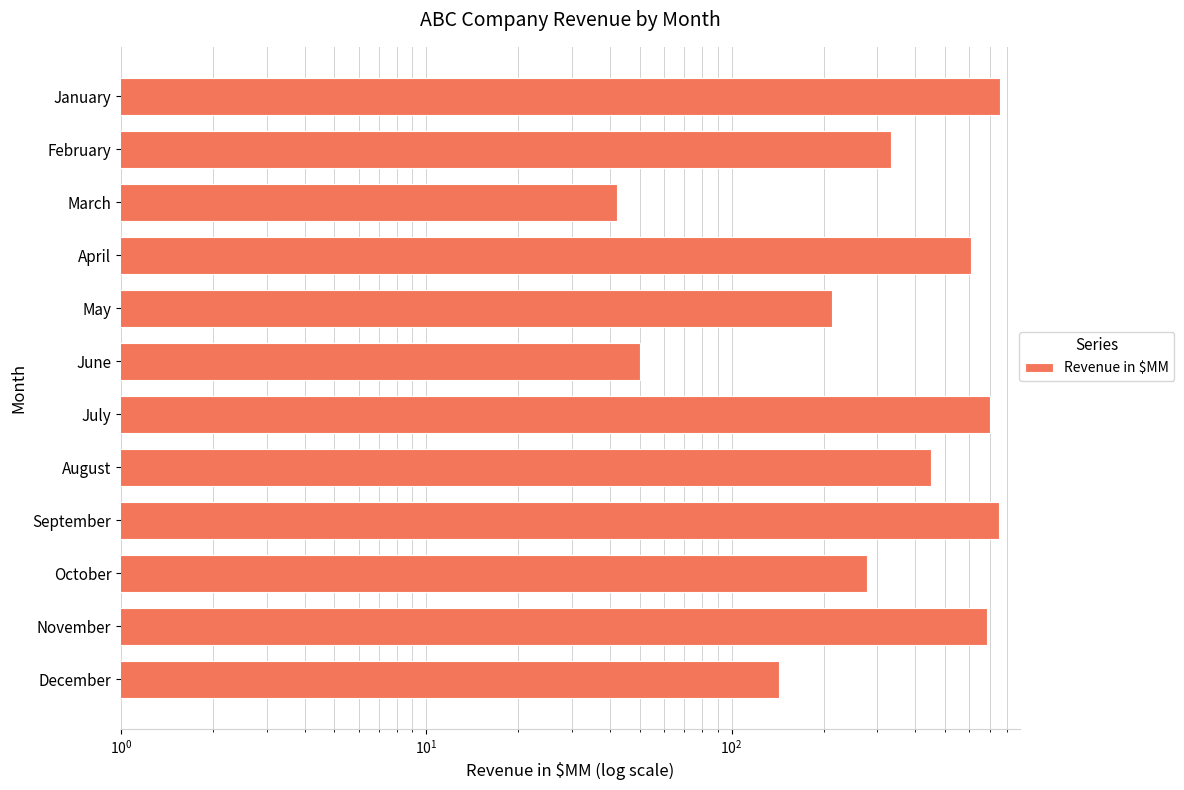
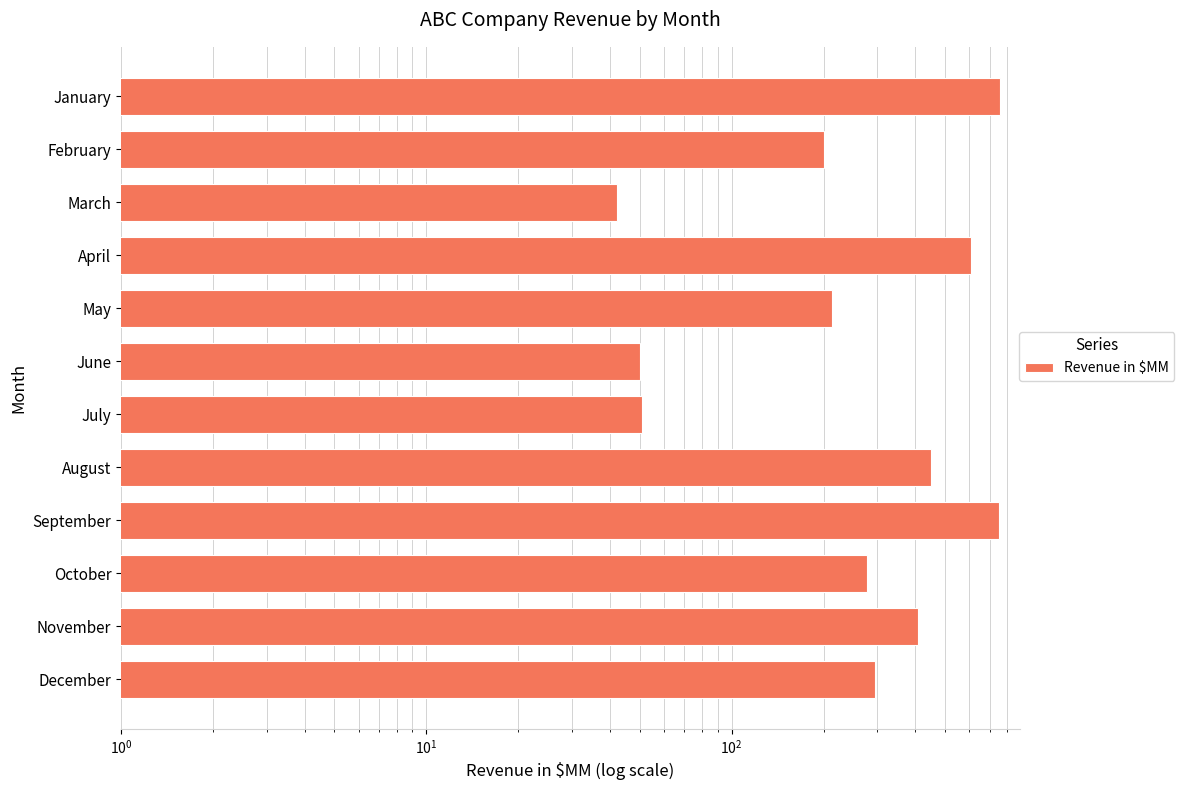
  {
    "January": 760,
-   "February": 330,
+   "February": 200,
    "March": 42,
    "April": 610,
    "May": 210,
    "June": 50,
-   "July": 700,
+   "July": 51,
    "August": 450,
    "September": 750,
    "October": 280,
-   "November": 690,
-   "December": 140
+   "November": 410,
+   "December": 300
  }
